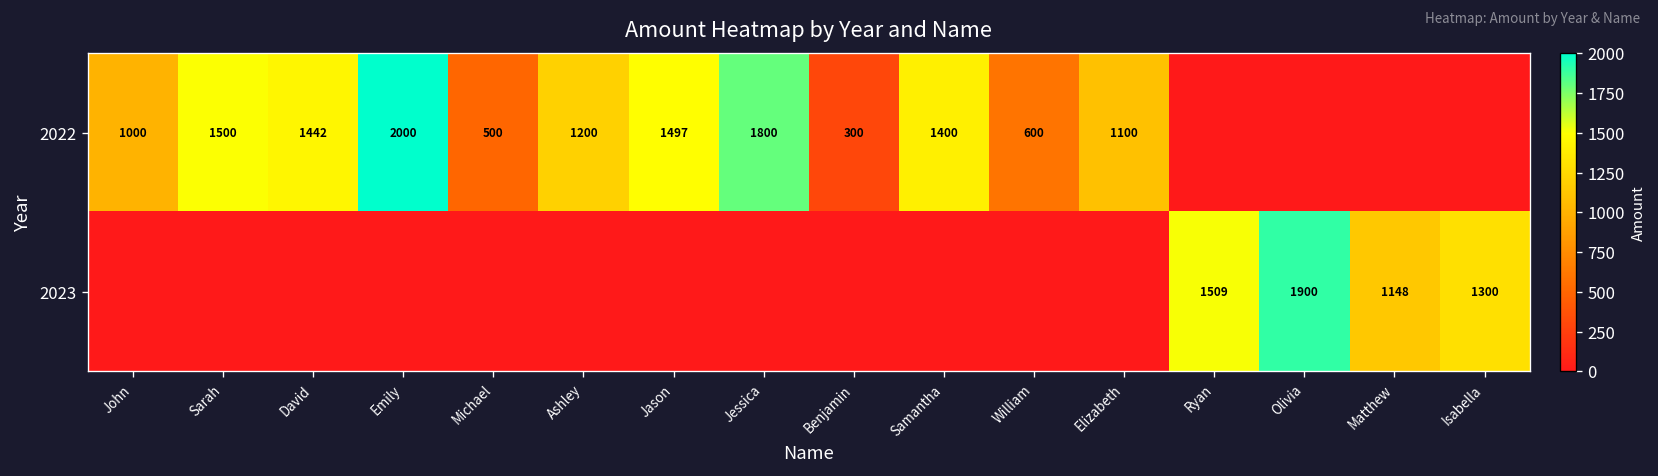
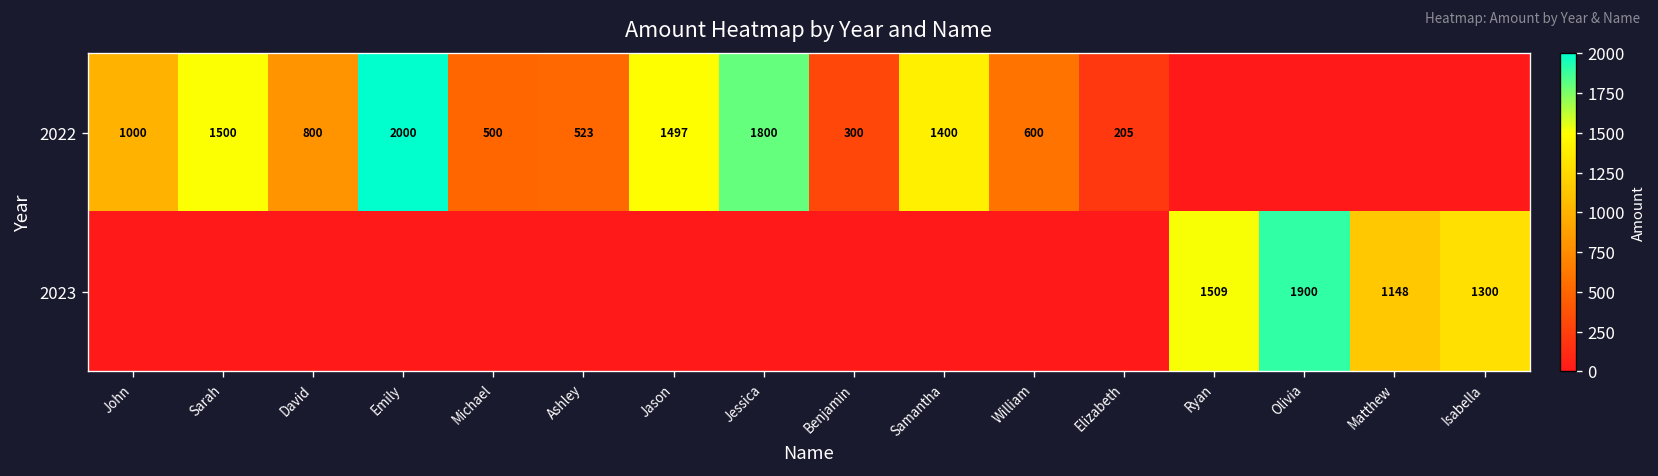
  {
    "2022": {
      "John": 1000,
      "Sarah": 1500,
-     "David": 1442,
+     "David": 800,
      "Emily": 2000,
      "Michael": 500,
-     "Ashley": 1200,
+     "Ashley": 523,
      "Jason": 1497,
      "Jessica": 1800,
      "Benjamin": 300,
      "Samantha": 1400,
      "William": 600,
-     "Elizabeth": 1100
+     "Elizabeth": 205
    },
    "2023": {
      "Ryan": 1509,
      "Olivia": 1900,
      "Matthew": 1148,
      "Isabella": 1300
    }
  }
